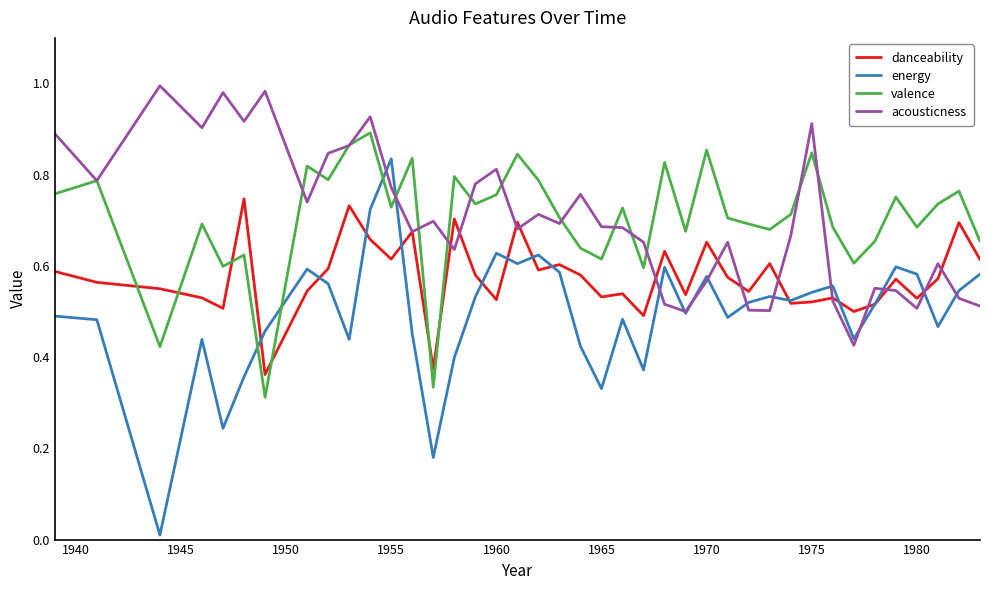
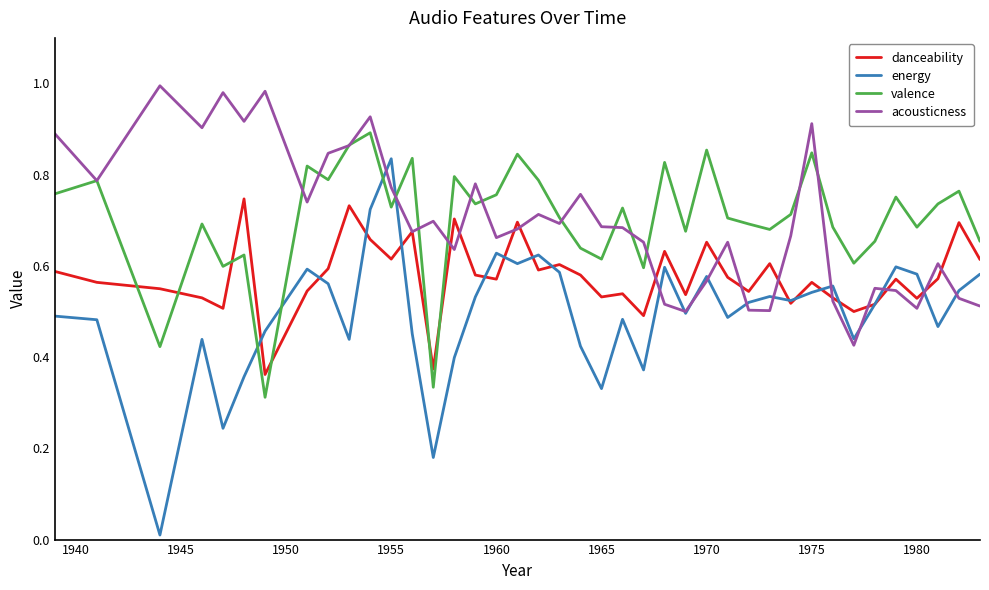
  {
    "danceability": {
      "1955": 0.62,
-     "1960": 0.53,
+     "1960": 0.57,
      "1965": 0.53,
      "1970": 0.65,
-     "1975": 0.52,
+     "1975": 0.56,
      "1980": 0.53
    },
    "energy": {
      "1955": 0.84,
      "1960": 0.63,
      "1965": 0.33,
      "1970": 0.58,
      "1975": 0.54,
      "1980": 0.58
    },
    "valence": {
      "1955": 0.73,
      "1960": 0.76,
      "1965": 0.62,
      "1970": 0.85,
      "1975": 0.85,
      "1980": 0.69
    },
    "acousticness": {
      "1955": 0.77,
-     "1960": 0.81,
+     "1960": 0.66,
      "1965": 0.69,
      "1970": 0.57,
      "1975": 0.91,
      "1980": 0.51
    }
  }
